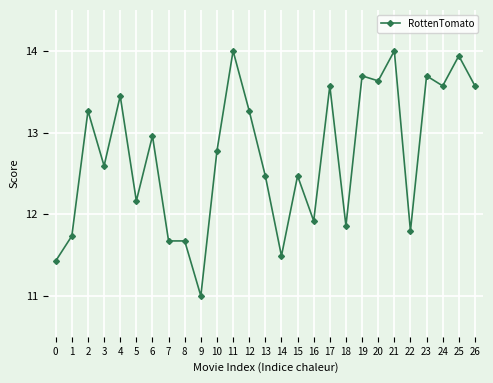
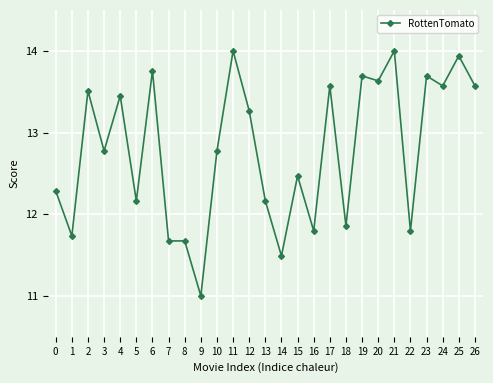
  {
-   "0": 11.4,
+   "0": 12.3,
    "1": 11.7,
-   "2": 13.3,
-   "3": 12.6,
+   "2": 13.5,
+   "3": 12.8,
    "4": 13.4,
    "5": 12.2,
-   "6": 13.0,
+   "6": 13.8,
    "7": 11.7,
    "8": 11.7,
    "9": 11.0,
    "10": 12.8,
    "11": 14.0,
    "12": 13.3,
-   "13": 12.5,
+   "13": 12.2,
    "14": 11.5,
    "15": 12.5,
-   "16": 11.9,
+   "16": 11.8,
    "17": 13.6,
    "18": 11.9,
    "19": 13.7,
    "20": 13.6,
    "21": 14.0,
    "22": 11.8,
    "23": 13.7,
    "24": 13.6,
    "25": 13.9,
    "26": 13.6
  }
